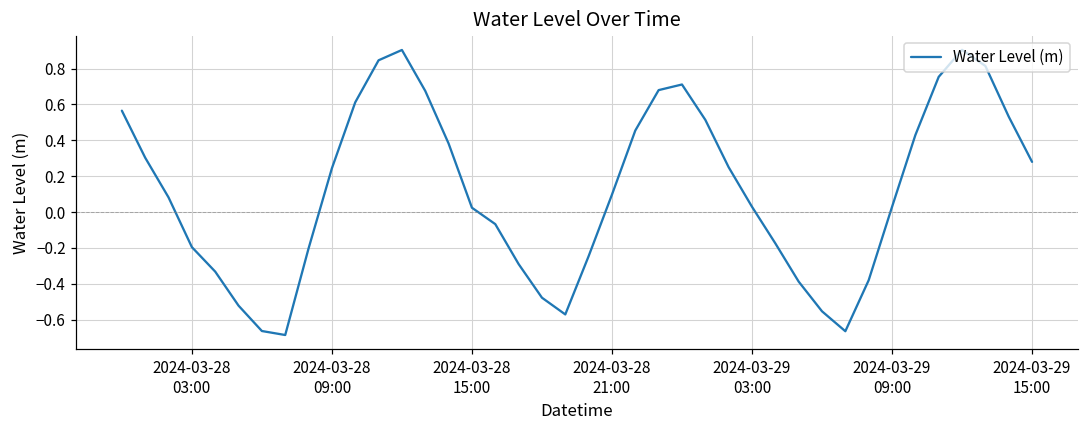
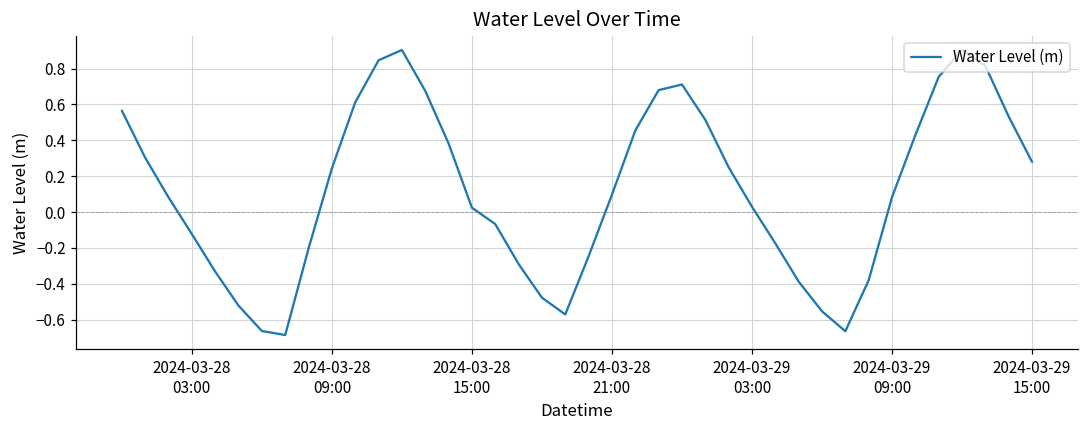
  {
-   "2024-03-28 03:00": -0.20,
+   "2024-03-28 03:00": -0.12,
    "2024-03-28 09:00": 0.24,
    "2024-03-28 15:00": 0.02,
    "2024-03-28 21:00": 0.10,
    "2024-03-29 03:00": 0.03,
-   "2024-03-29 09:00": 0.03,
+   "2024-03-29 09:00": 0.08,
    "2024-03-29 15:00": 0.28
  }
